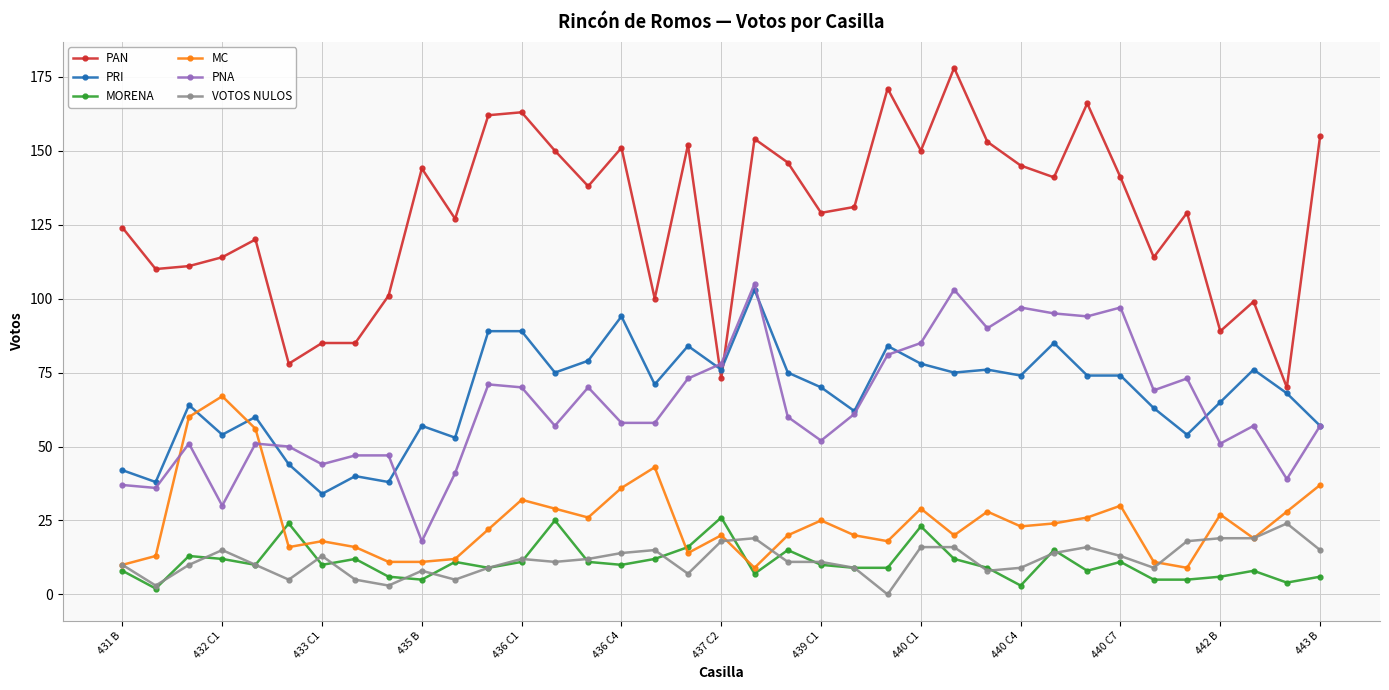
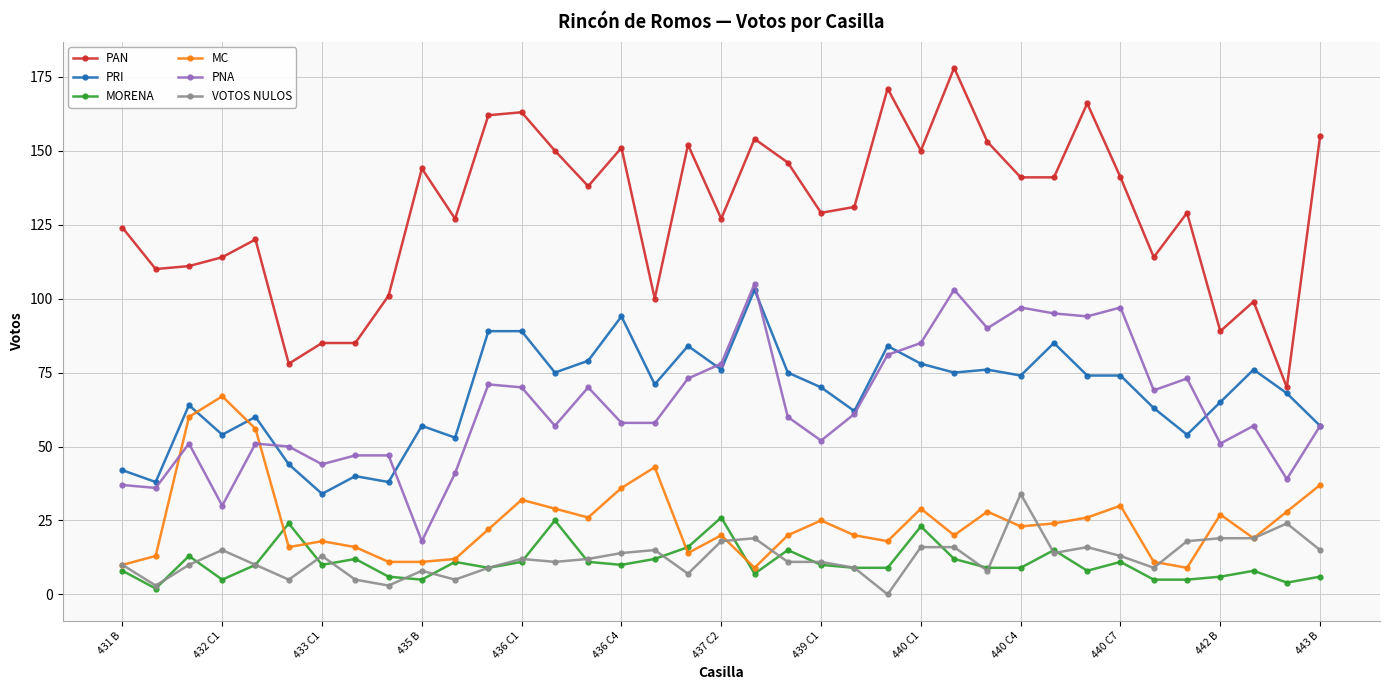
  {
    "PAN": {
      "431 B": 124,
      "432 C1": 114,
      "433 C1": 85,
      "435 B": 144,
      "436 C1": 163,
      "436 C4": 151,
-     "437 C2": 73,
+     "437 C2": 127,
      "439 C1": 129,
      "440 C1": 150,
-     "440 C4": 145,
+     "440 C4": 141,
      "440 C7": 141,
      "442 B": 89,
      "443 B": 155
    },
    "PRI": {
      "431 B": 42,
      "432 C1": 54,
      "433 C1": 34,
      "435 B": 57,
      "436 C1": 89,
      "436 C4": 94,
      "437 C2": 76,
      "439 C1": 70,
      "440 C1": 78,
      "440 C4": 74,
      "440 C7": 74,
      "442 B": 65
    },
    "MORENA": {
      "431 B": 8,
-     "432 C1": 12,
+     "432 C1": 5,
      "433 C1": 10,
      "435 B": 5,
      "436 C1": 11,
      "436 C4": 10,
      "437 C2": 26,
      "439 C1": 10,
      "440 C1": 23,
-     "440 C4": 3,
+     "440 C4": 9,
      "440 C7": 11,
      "442 B": 6,
      "443 B": 6
    },
    "MC": {
      "432 C1": 67,
      "433 C1": 18,
      "435 B": 11,
      "436 C1": 32,
      "436 C4": 36,
      "437 C2": 20,
      "439 C1": 25,
      "440 C1": 29,
      "440 C4": 23,
      "440 C7": 30,
      "442 B": 27,
      "443 B": 37
    },
    "PNA": {
      "431 B": 37,
      "432 C1": 30,
      "433 C1": 44,
      "435 B": 18,
      "436 C1": 70,
      "436 C4": 58,
      "437 C2": 78,
      "439 C1": 52,
      "440 C1": 85,
      "440 C4": 97,
      "440 C7": 97,
      "442 B": 51
    },
    "VOTOS NULOS": {
      "432 C1": 15,
      "433 C1": 13,
      "435 B": 8,
      "436 C1": 12,
      "436 C4": 14,
      "437 C2": 18,
      "439 C1": 11,
      "440 C1": 16,
-     "440 C4": 9,
+     "440 C4": 34,
      "440 C7": 13,
      "442 B": 19,
      "443 B": 15
    }
  }
